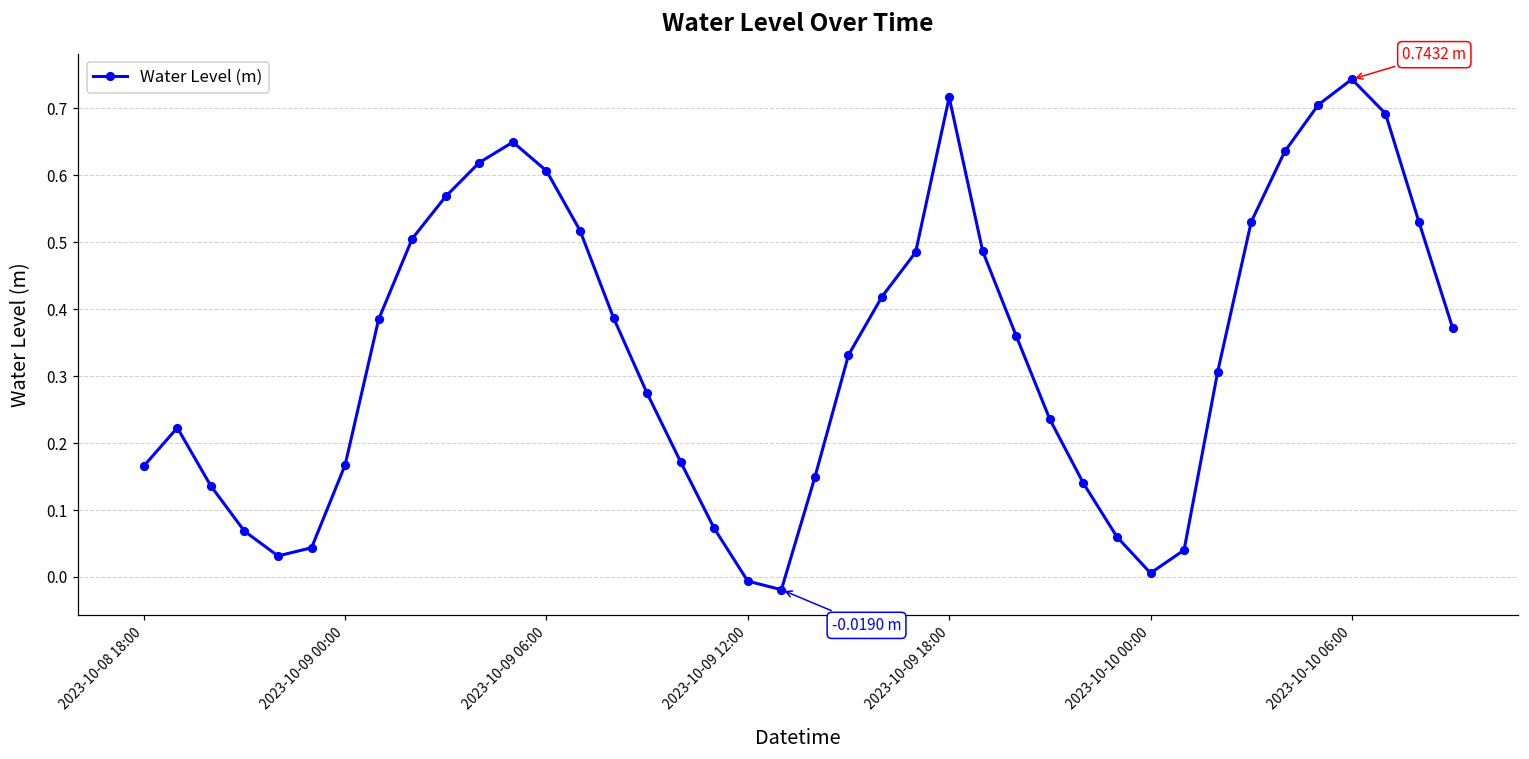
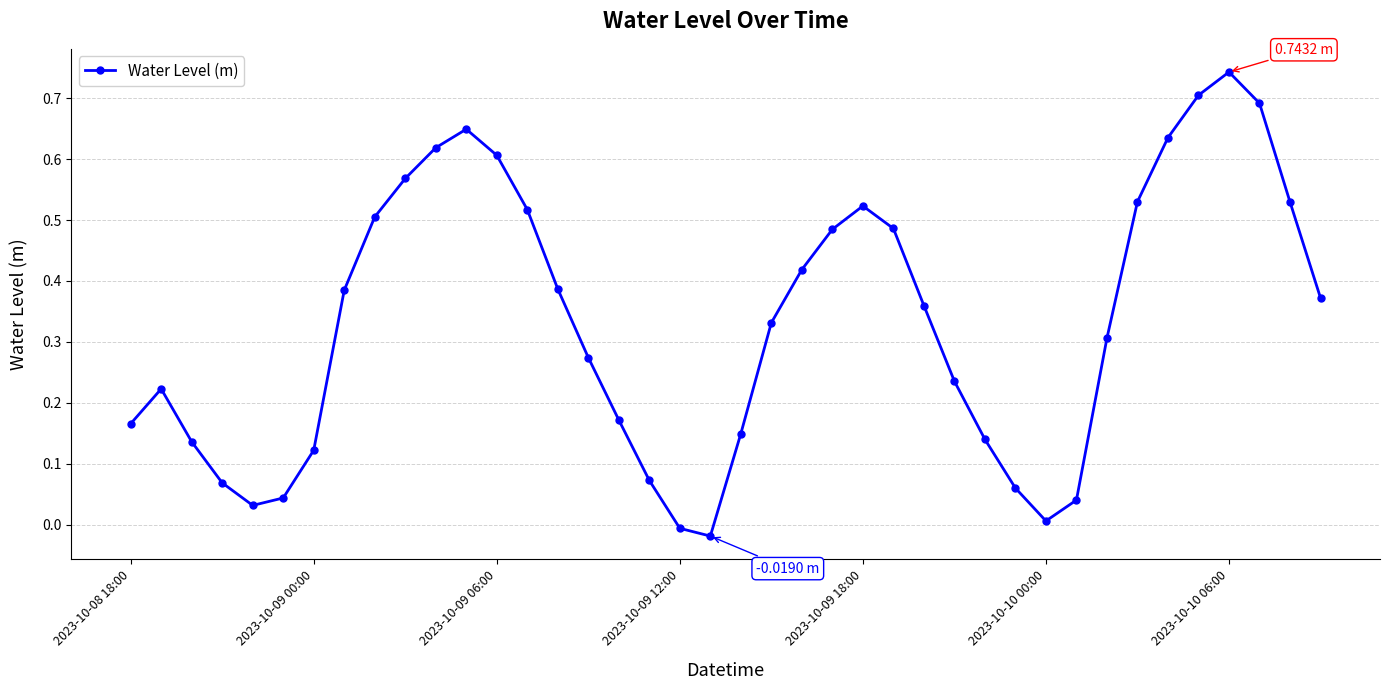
  {
    "2023-10-08 18:00": 0.17,
-   "2023-10-09 00:00": 0.17,
+   "2023-10-09 00:00": 0.12,
    "2023-10-09 06:00": 0.61,
    "2023-10-09 12:00": -0.01,
-   "2023-10-09 18:00": 0.72,
+   "2023-10-09 18:00": 0.52,
    "2023-10-10 00:00": 0.01
  }
